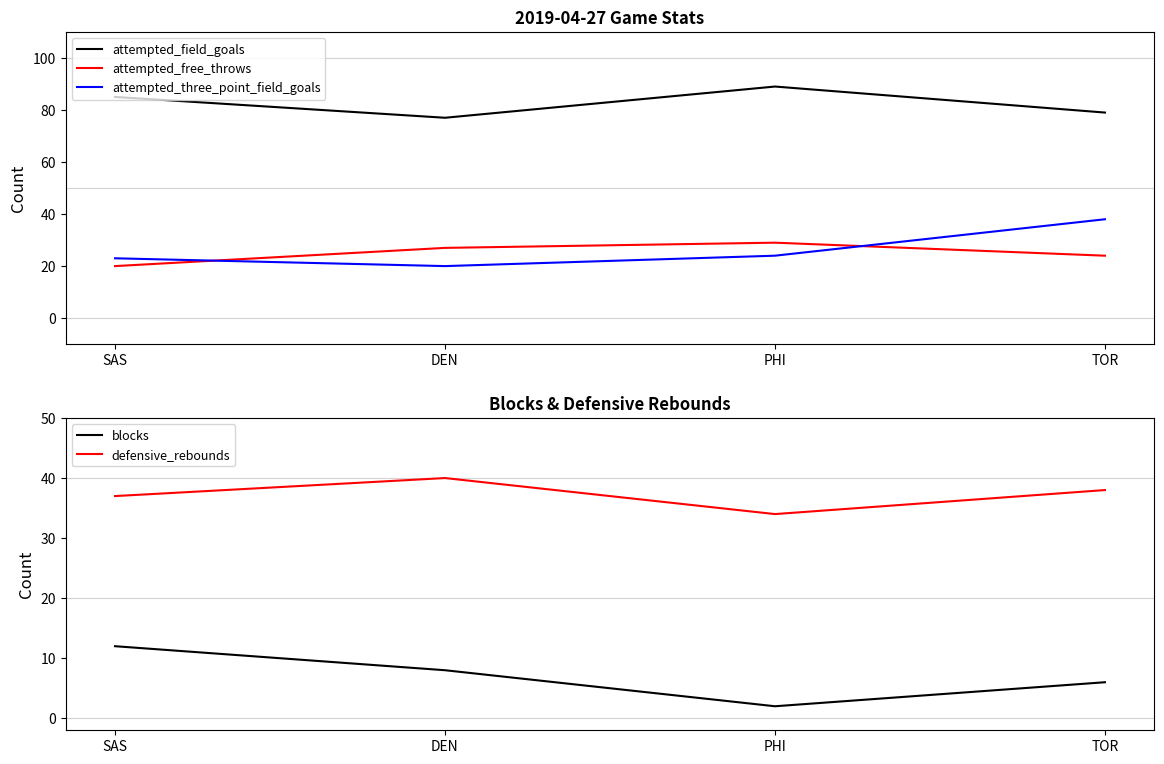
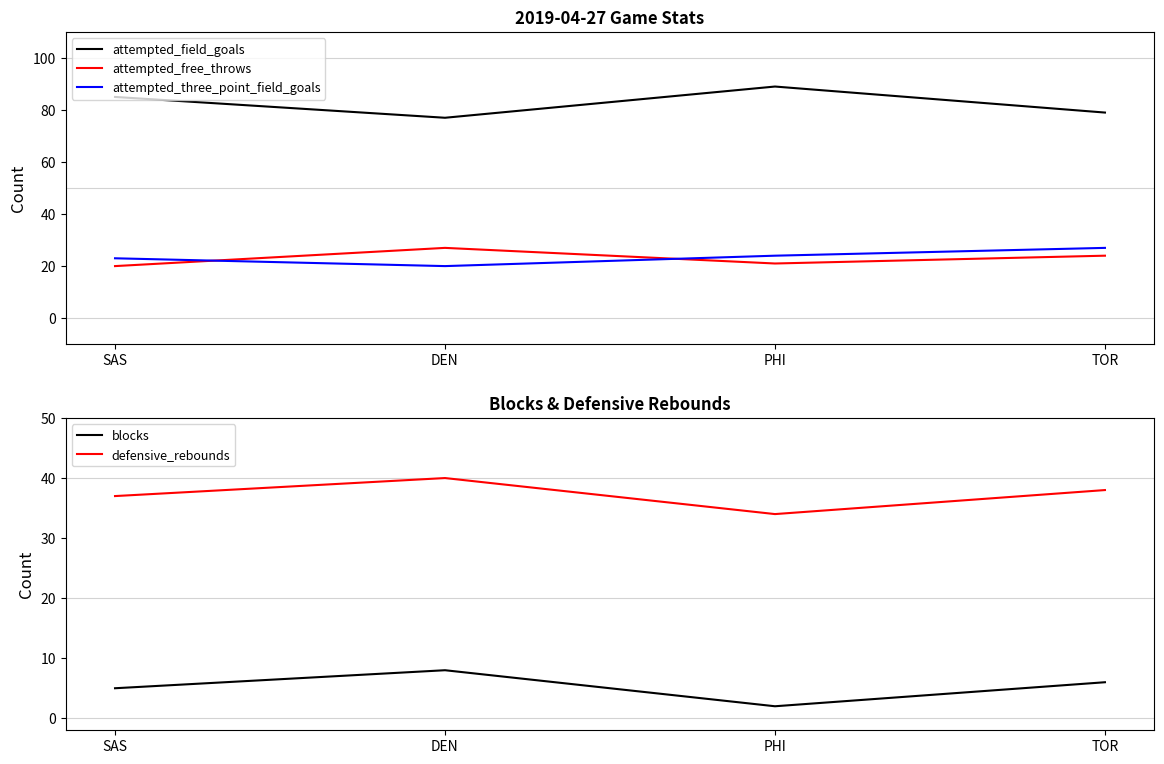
  {
    "2019-04-27 Game Stats": {
      "attempted_field_goals": {
        "DEN": 77,
        "PHI": 89,
        "TOR": 79
      },
      "attempted_free_throws": {
        "SAS": 20,
        "DEN": 27,
-       "PHI": 29,
+       "PHI": 21,
        "TOR": 24
      },
      "attempted_three_point_field_goals": {
        "SAS": 23,
        "DEN": 20,
        "PHI": 24,
-       "TOR": 38
+       "TOR": 27
      }
    },
    "Blocks & Defensive Rebounds": {
      "blocks": {
-       "SAS": 12,
+       "SAS": 5,
        "DEN": 8,
        "PHI": 2,
        "TOR": 6
      },
      "defensive_rebounds": {
        "SAS": 37,
        "DEN": 40,
        "PHI": 34,
        "TOR": 38
      }
    }
  }
